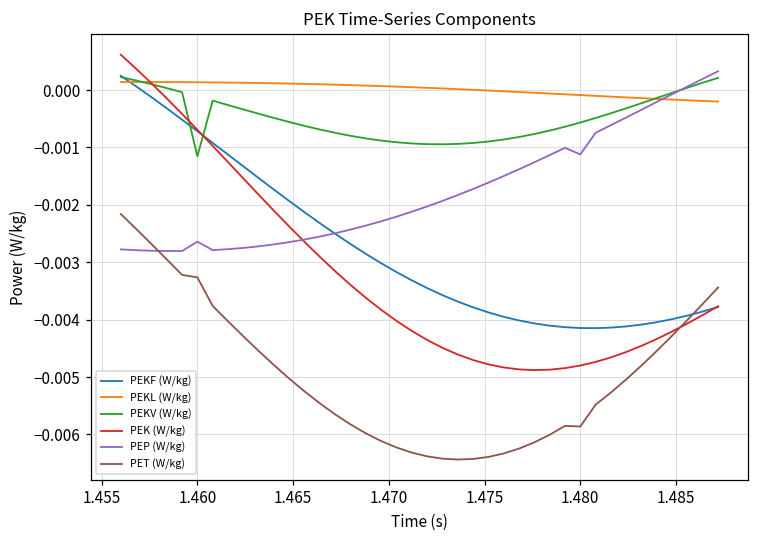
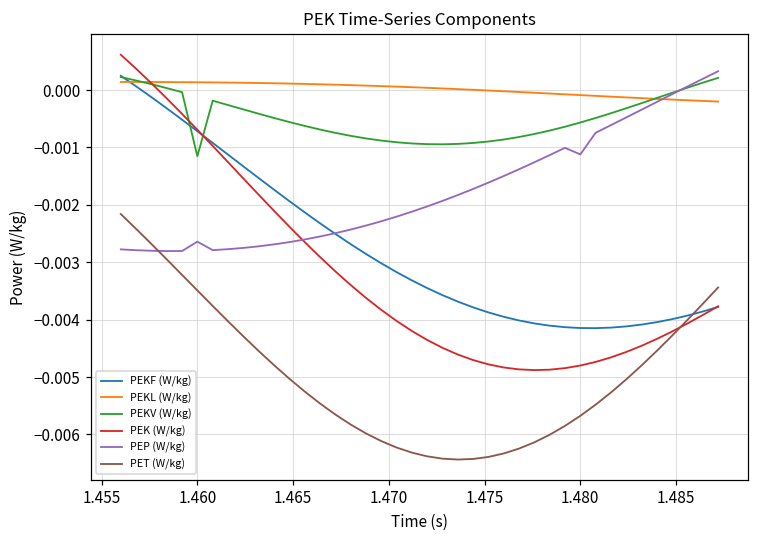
  {
    "PEKF (W/kg)": {
      "1.480": -0.0041
    },
    "PEKL (W/kg)": {
      "1.460": 0.0001,
      "1.480": -0.0001
    },
    "PEKV (W/kg)": {
      "1.460": -0.0012,
      "1.480": -0.0006
    },
    "PEK (W/kg)": {
      "1.480": -0.0048
    },
    "PEP (W/kg)": {
      "1.460": -0.0026,
      "1.480": -0.0011
    },
    "PET (W/kg)": {
-     "1.460": -0.0033,
-     "1.480": -0.0059
+     "1.460": -0.0035,
+     "1.480": -0.0057
    }
  }
